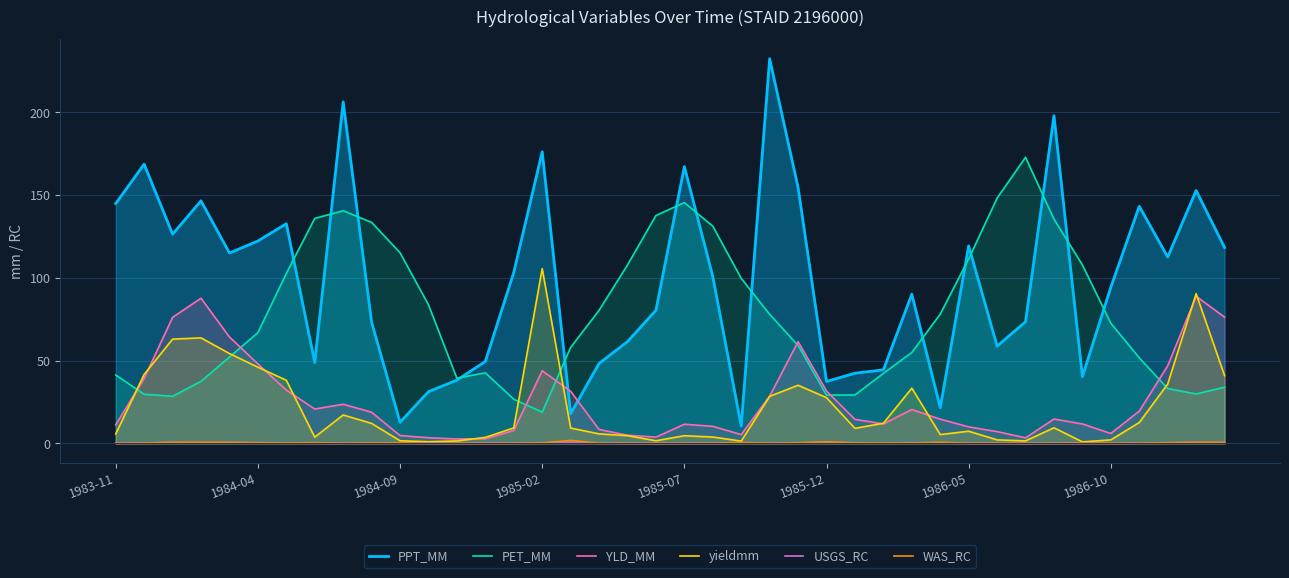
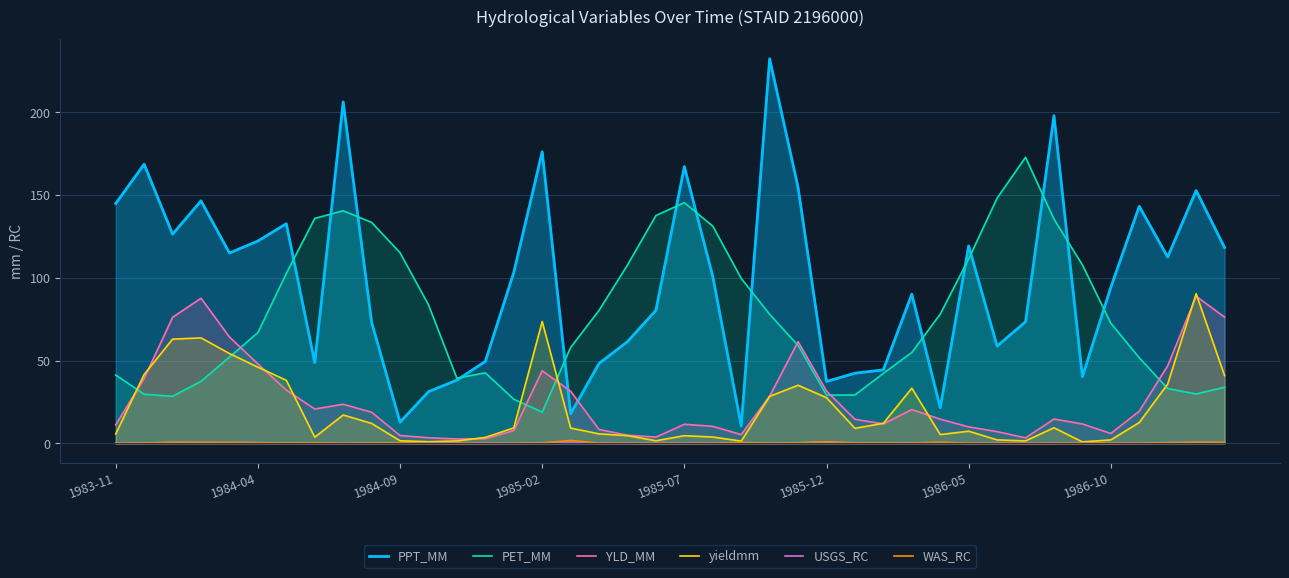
  {
    "PPT_MM": {
      "1983-11": 145,
      "1984-04": 122,
      "1984-09": 13,
      "1985-02": 176,
      "1985-07": 167,
      "1985-12": 37,
      "1986-05": 119,
      "1986-10": 94
    },
    "PET_MM": {
      "1983-11": 41,
      "1984-04": 67,
      "1984-09": 115,
      "1985-02": 19,
      "1985-07": 145,
      "1985-12": 29,
      "1986-05": 111,
      "1986-10": 73
    },
    "yieldmm": {
      "1983-11": 6,
      "1984-04": 46,
-     "1985-02": 106,
+     "1985-02": 74,
      "1985-07": 5,
      "1985-12": 28,
      "1986-05": 7,
      "1986-10": 2
    }
  }
